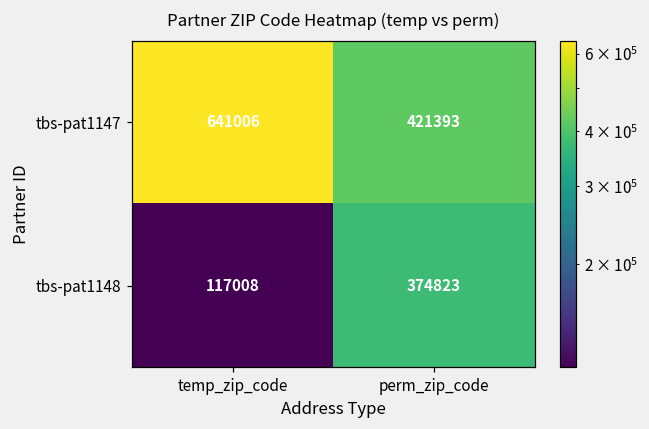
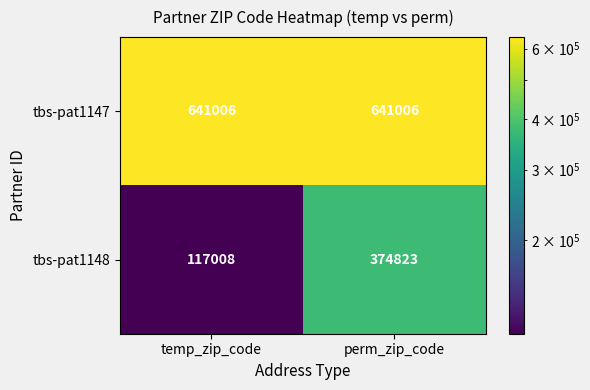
  {
    "tbs-pat1147": {
      "temp_zip_code": 641006,
-     "perm_zip_code": 421393
+     "perm_zip_code": 641006
    },
    "tbs-pat1148": {
      "temp_zip_code": 117008,
      "perm_zip_code": 374823
    }
  }
